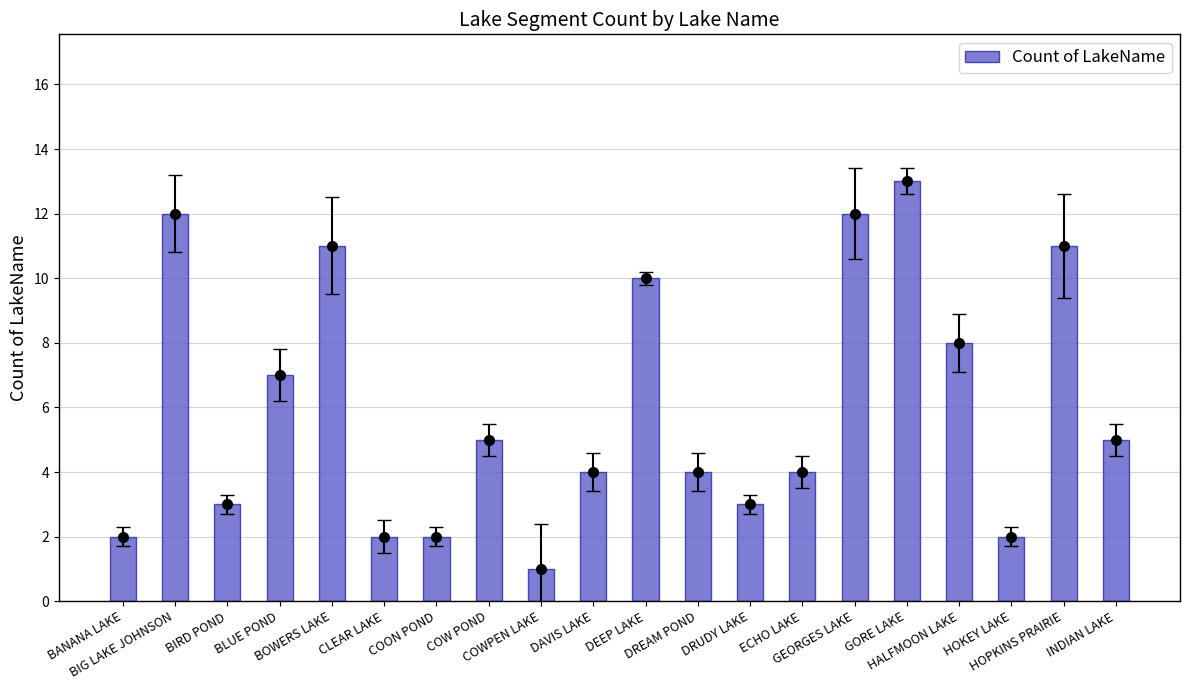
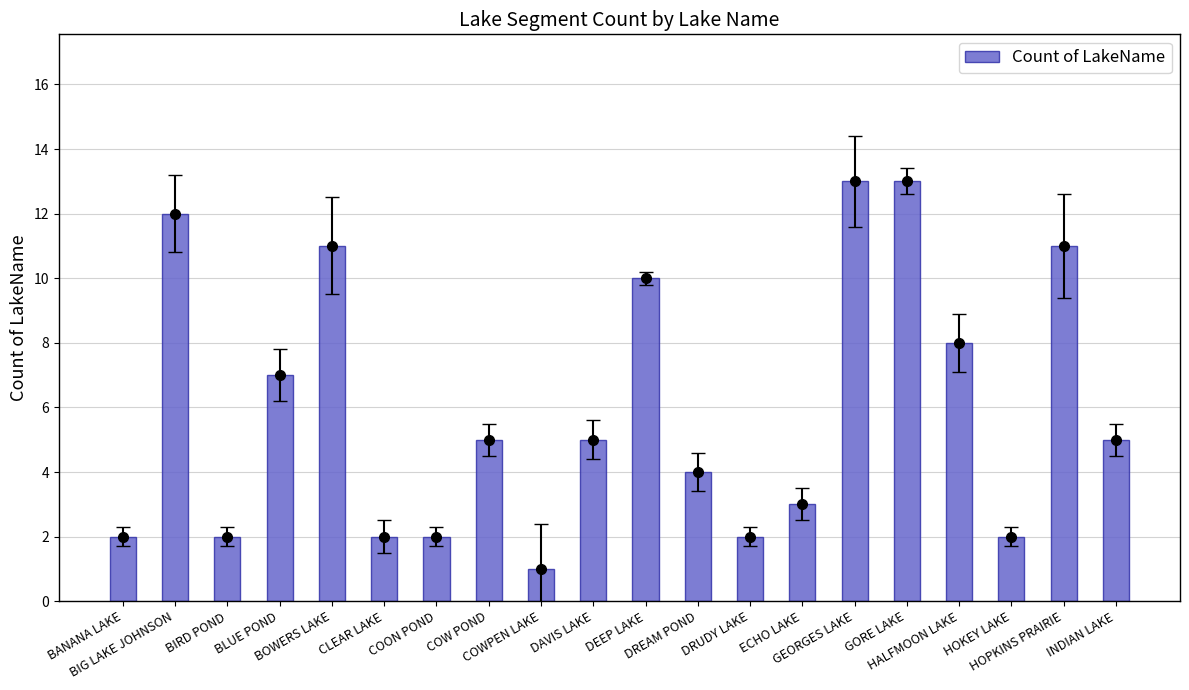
  {
    "Count of LakeName": {
      "BANANA LAKE": 2,
      "BIG LAKE JOHNSON": 12,
-     "BIRD POND": 3,
+     "BIRD POND": 2,
      "BLUE POND": 7,
      "BOWERS LAKE": 11,
      "CLEAR LAKE": 2,
      "COON POND": 2,
      "COW POND": 5,
      "COWPEN LAKE": 1,
-     "DAVIS LAKE": 4,
+     "DAVIS LAKE": 5,
      "DEEP LAKE": 10,
      "DREAM POND": 4,
-     "DRUDY LAKE": 3,
-     "ECHO LAKE": 4,
-     "GEORGES LAKE": 12,
+     "DRUDY LAKE": 2,
+     "ECHO LAKE": 3,
+     "GEORGES LAKE": 13,
      "GORE LAKE": 13,
      "HALFMOON LAKE": 8,
      "HOKEY LAKE": 2,
      "HOPKINS PRAIRIE": 11,
      "INDIAN LAKE": 5
    }
  }
